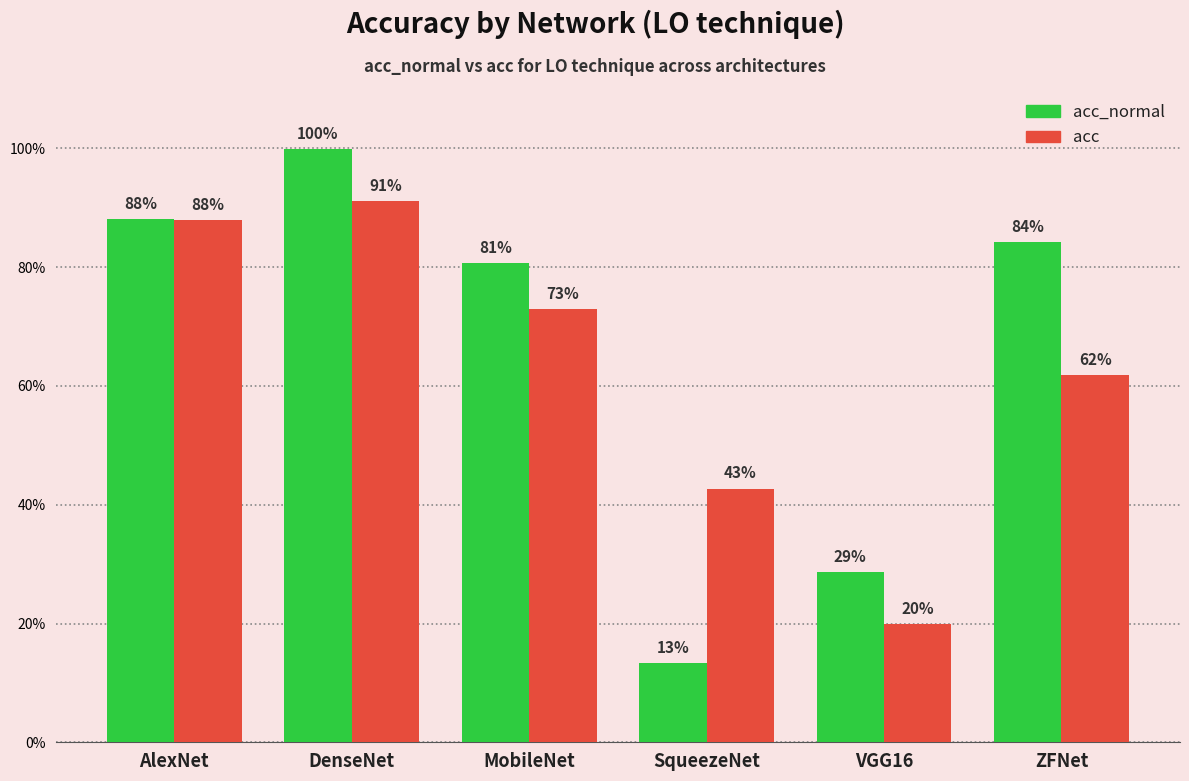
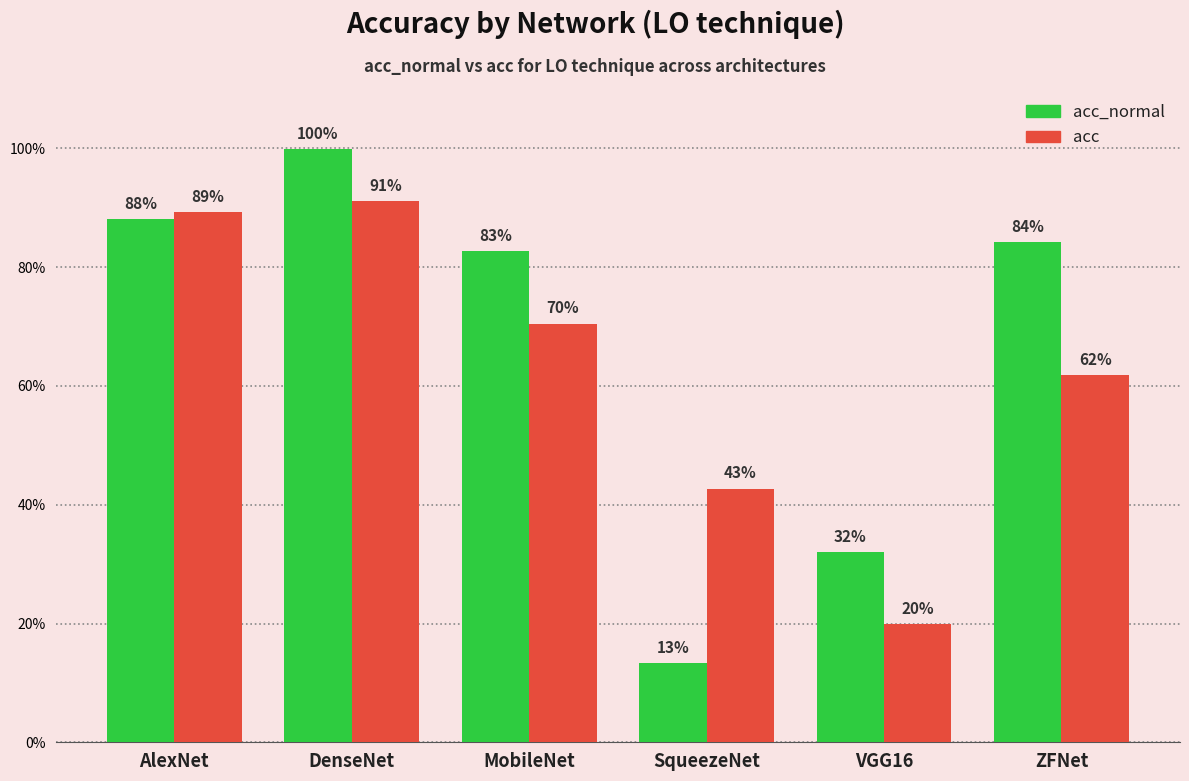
  {
    "acc_normal": {
      "AlexNet": "88%",
      "DenseNet": "100%",
-     "MobileNet": "81%",
+     "MobileNet": "83%",
      "SqueezeNet": "13%",
-     "VGG16": "29%",
+     "VGG16": "32%",
      "ZFNet": "84%"
    },
    "acc": {
-     "AlexNet": "88%",
+     "AlexNet": "89%",
      "DenseNet": "91%",
-     "MobileNet": "73%",
+     "MobileNet": "70%",
      "SqueezeNet": "43%",
      "VGG16": "20%",
      "ZFNet": "62%"
    }
  }
